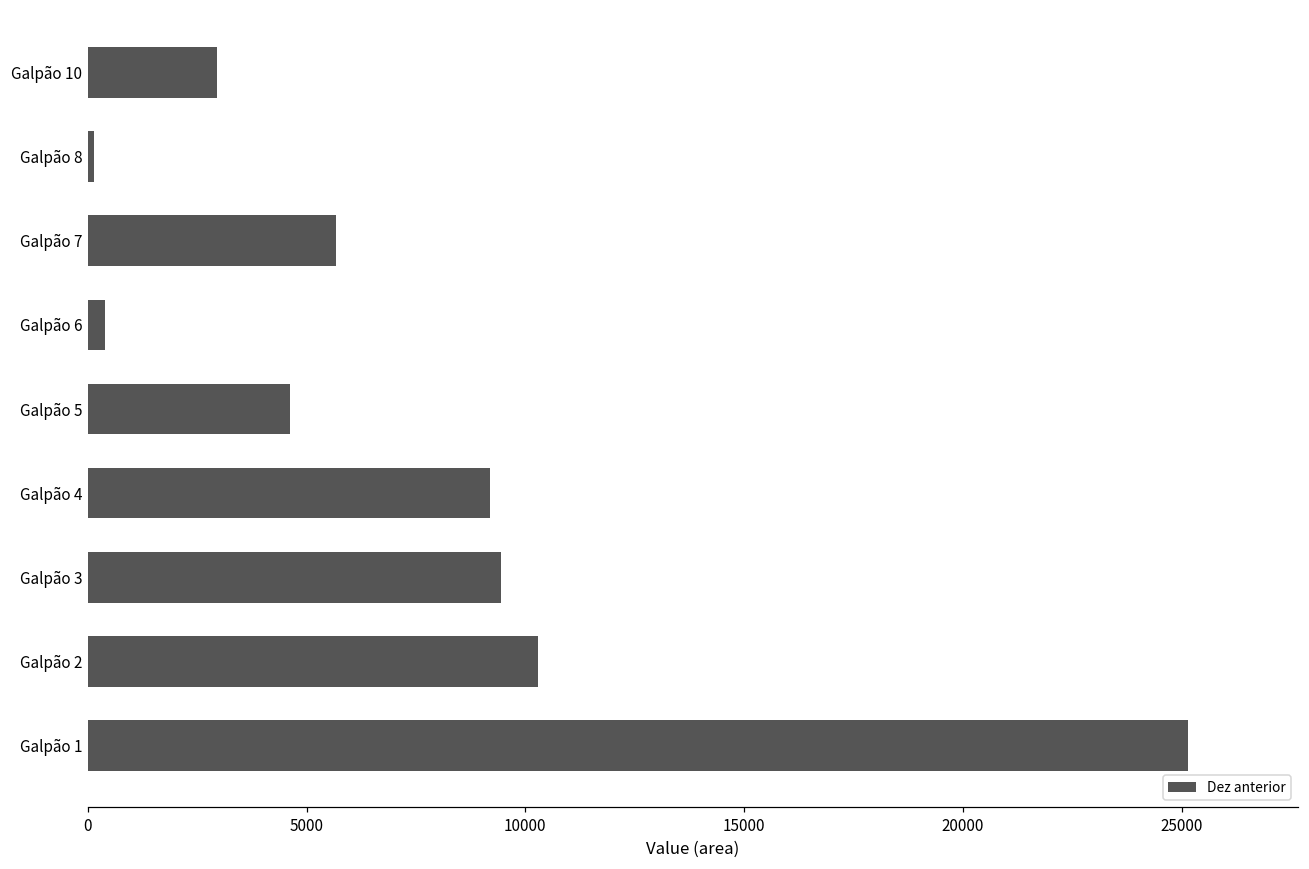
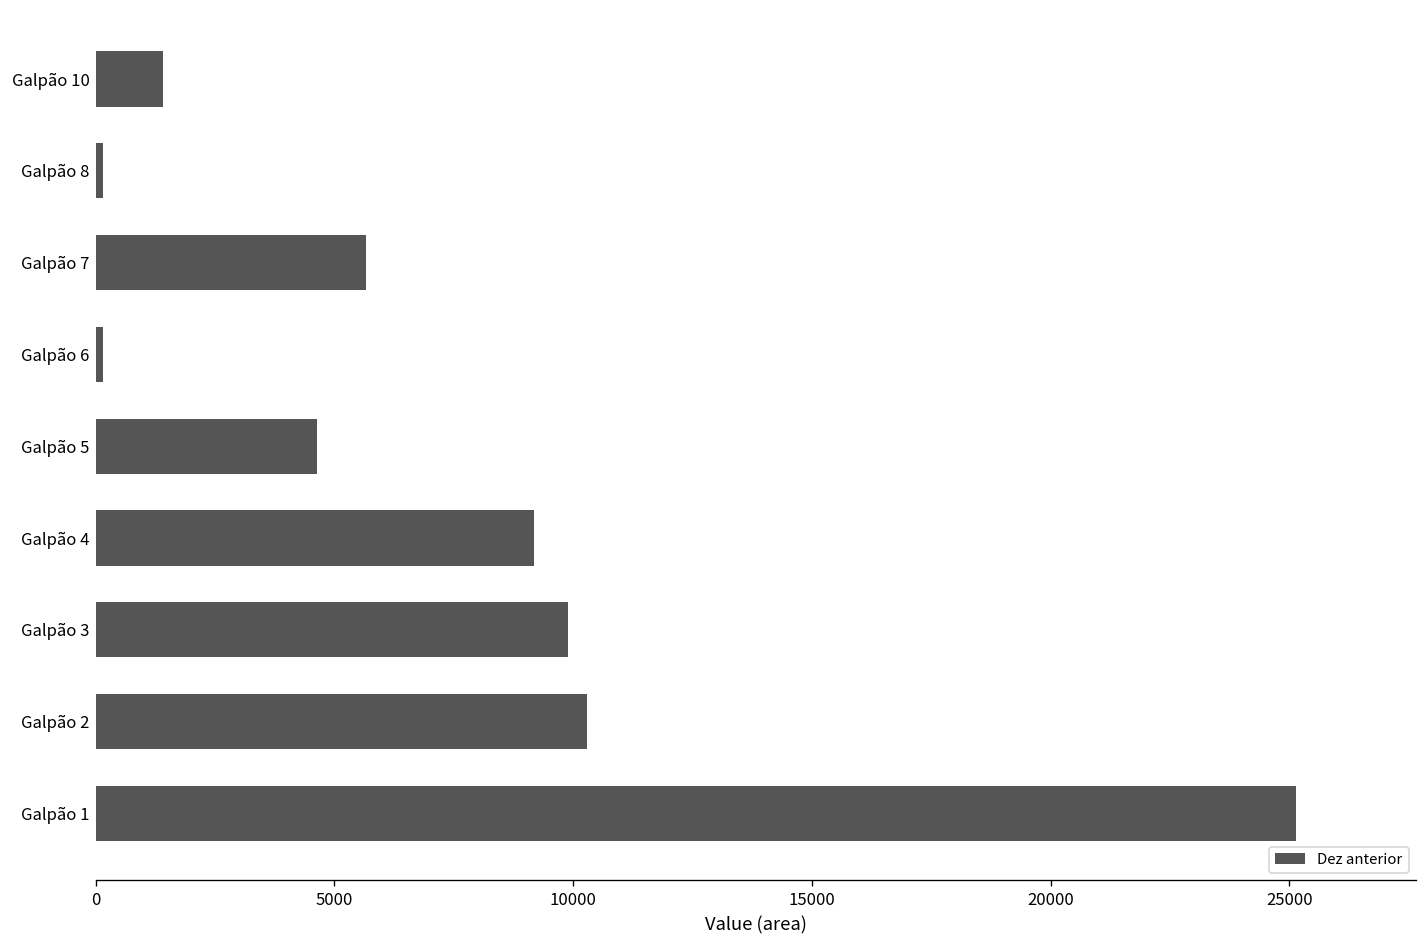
  {
-   "Galpão 10": 3000,
+   "Galpão 10": 1400,
    "Galpão 8": 200,
    "Galpão 7": 5700,
-   "Galpão 6": 400,
+   "Galpão 6": 200,
    "Galpão 5": 4600,
    "Galpão 4": 9200,
-   "Galpão 3": 9400,
+   "Galpão 3": 9900,
    "Galpão 2": 10300,
    "Galpão 1": 25100
  }
